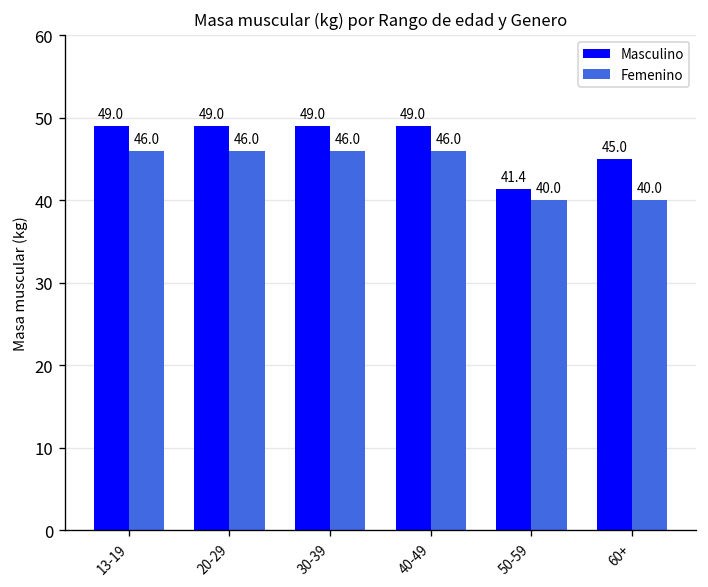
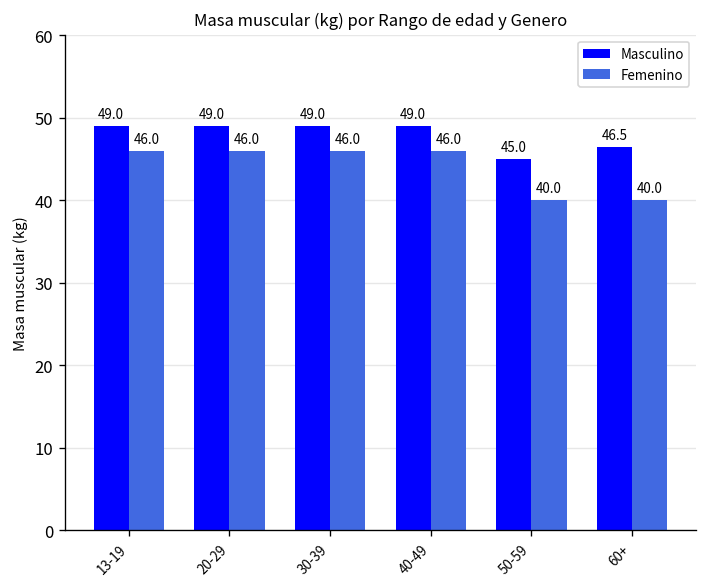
  {
    "Masculino": {
      "13-19": 49.0,
      "20-29": 49.0,
      "30-39": 49.0,
      "40-49": 49.0,
-     "50-59": 41.4,
-     "60+": 45.0
+     "50-59": 45.0,
+     "60+": 46.5
    },
    "Femenino": {
      "13-19": 46.0,
      "20-29": 46.0,
      "30-39": 46.0,
      "40-49": 46.0,
      "50-59": 40.0,
      "60+": 40.0
    }
  }
